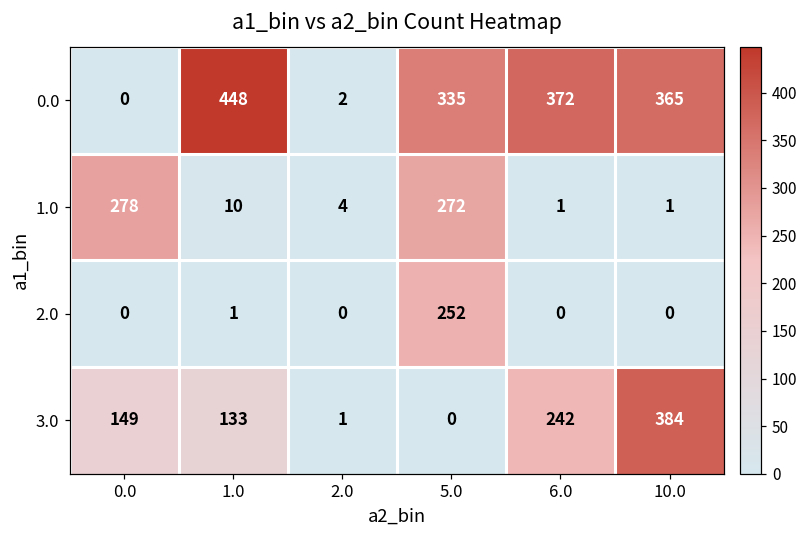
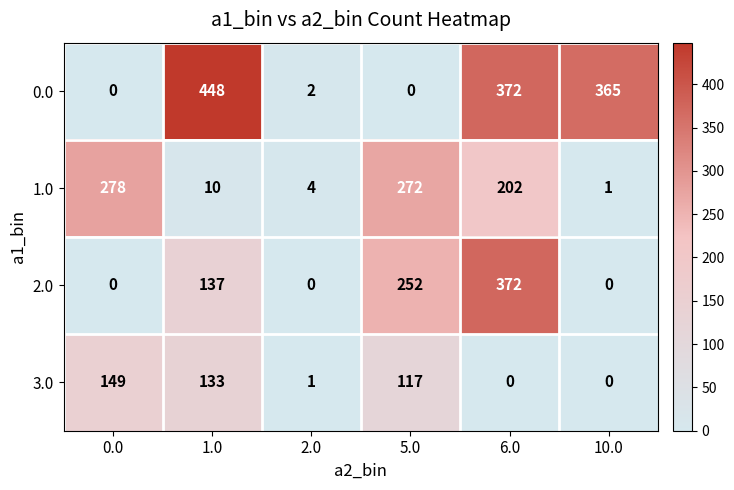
  {
    "0.0": {
      "0.0": 0,
      "1.0": 448,
      "2.0": 2,
-     "5.0": 335,
+     "5.0": 0,
      "6.0": 372,
      "10.0": 365
    },
    "1.0": {
      "0.0": 278,
      "1.0": 10,
      "2.0": 4,
      "5.0": 272,
-     "6.0": 1,
+     "6.0": 202,
      "10.0": 1
    },
    "2.0": {
      "0.0": 0,
-     "1.0": 1,
+     "1.0": 137,
      "2.0": 0,
      "5.0": 252,
-     "6.0": 0,
+     "6.0": 372,
      "10.0": 0
    },
    "3.0": {
      "0.0": 149,
      "1.0": 133,
      "2.0": 1,
-     "5.0": 0,
-     "6.0": 242,
-     "10.0": 384
+     "5.0": 117,
+     "6.0": 0,
+     "10.0": 0
    }
  }
